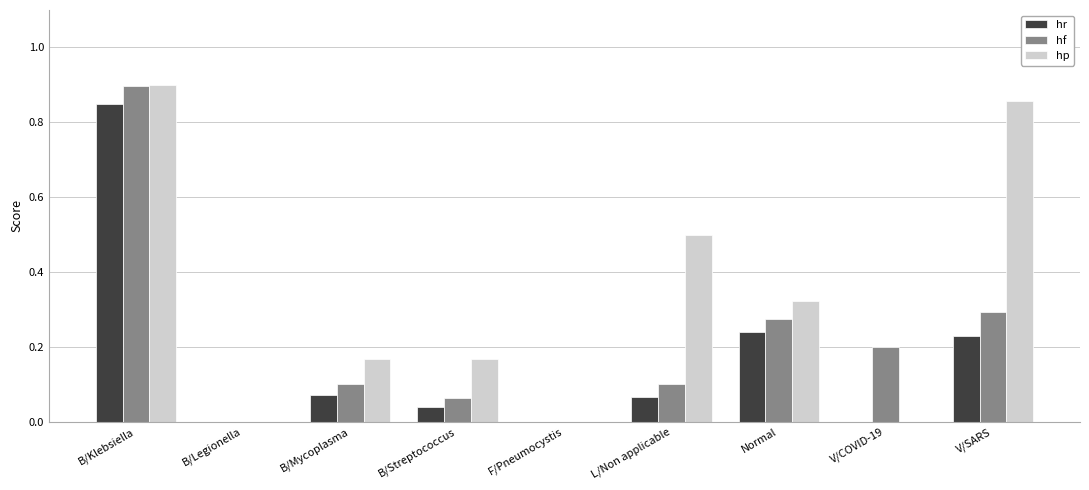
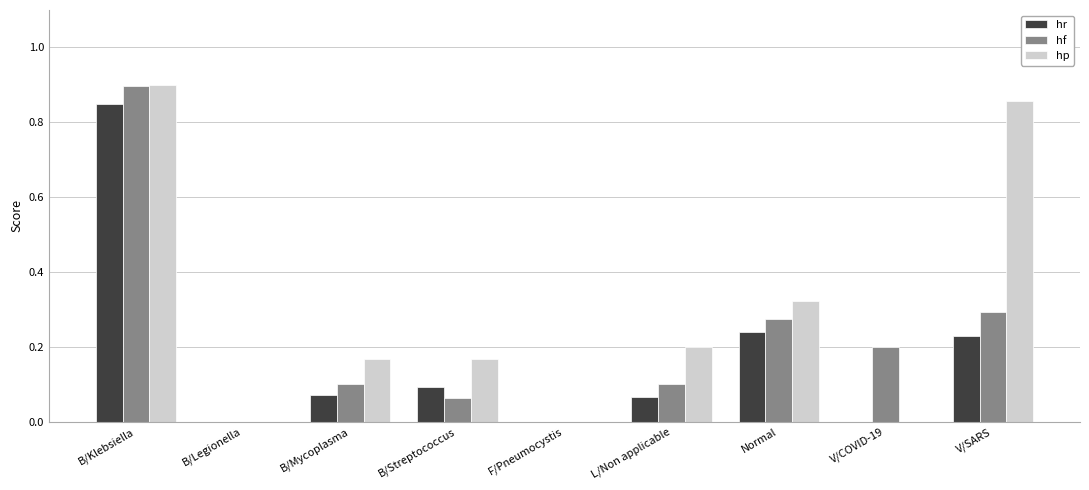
  {
    "hr": {
      "B/Klebsiella": 0.85,
      "B/Legionella": 0.00,
      "B/Mycoplasma": 0.07,
-     "B/Streptococcus": 0.04,
+     "B/Streptococcus": 0.09,
      "F/Pneumocystis": 0.00,
      "L/Non applicable": 0.07,
      "Normal": 0.24,
      "V/COVID-19": 0.00,
      "V/SARS": 0.23
    },
    "hf": {
      "B/Klebsiella": 0.90,
      "B/Legionella": 0.00,
      "B/Mycoplasma": 0.10,
      "B/Streptococcus": 0.06,
      "F/Pneumocystis": 0.00,
      "L/Non applicable": 0.10,
      "Normal": 0.27,
      "V/COVID-19": 0.20,
      "V/SARS": 0.29
    },
    "hp": {
      "B/Klebsiella": 0.9,
      "B/Legionella": 0.0,
      "B/Mycoplasma": 0.17,
      "B/Streptococcus": 0.17,
      "F/Pneumocystis": 0.0,
-     "L/Non applicable": 0.5,
+     "L/Non applicable": 0.2,
      "Normal": 0.32,
      "V/COVID-19": 0.0,
      "V/SARS": 0.86
    }
  }
